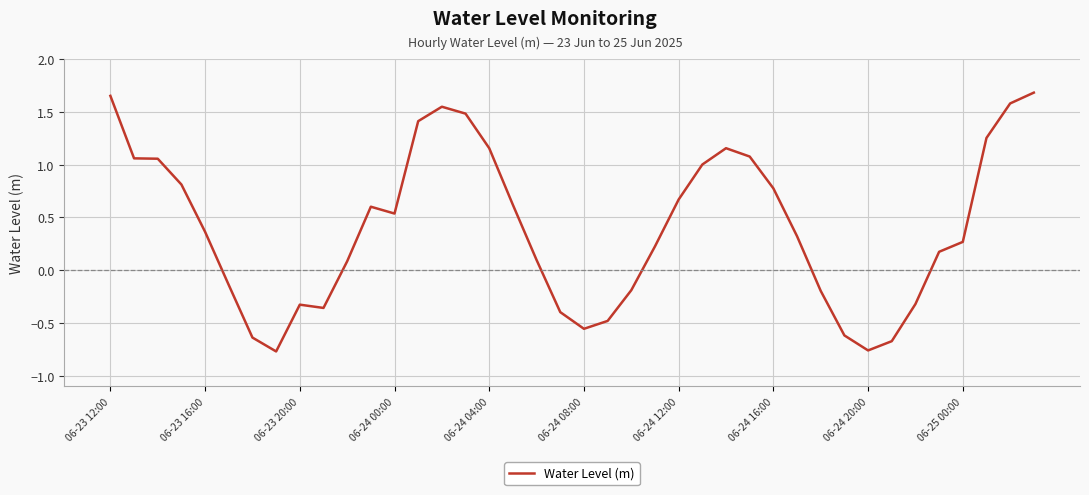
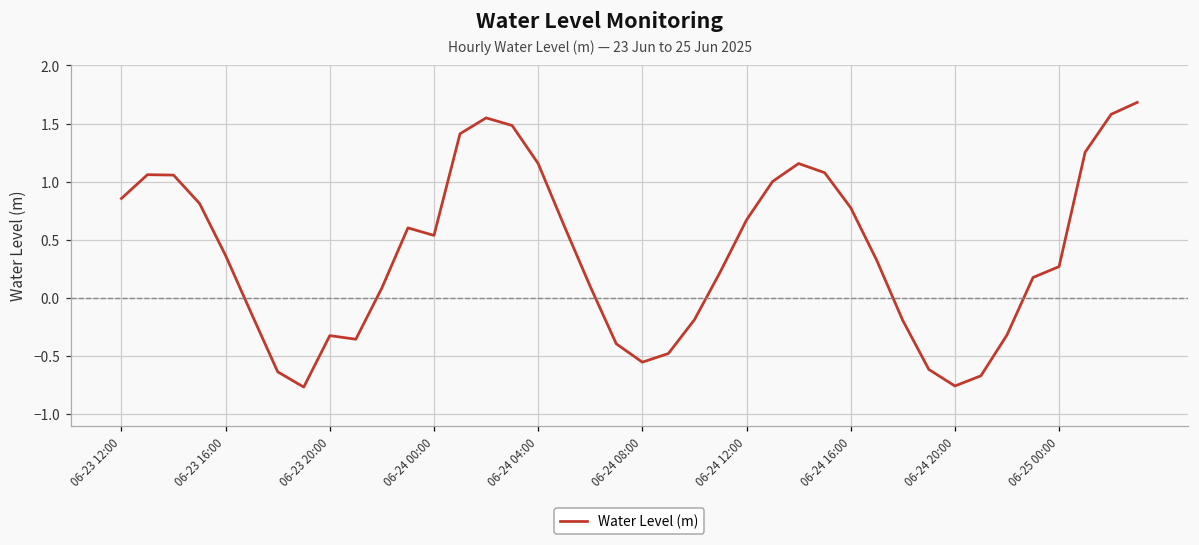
  {
-   "06-23 12:00": 1.65,
+   "06-23 12:00": 0.86,
    "06-23 16:00": 0.36,
    "06-23 20:00": -0.33,
    "06-24 00:00": 0.54,
    "06-24 04:00": 1.16,
    "06-24 08:00": -0.55,
    "06-24 12:00": 0.67,
    "06-24 16:00": 0.78,
    "06-24 20:00": -0.76,
    "06-25 00:00": 0.27
  }
